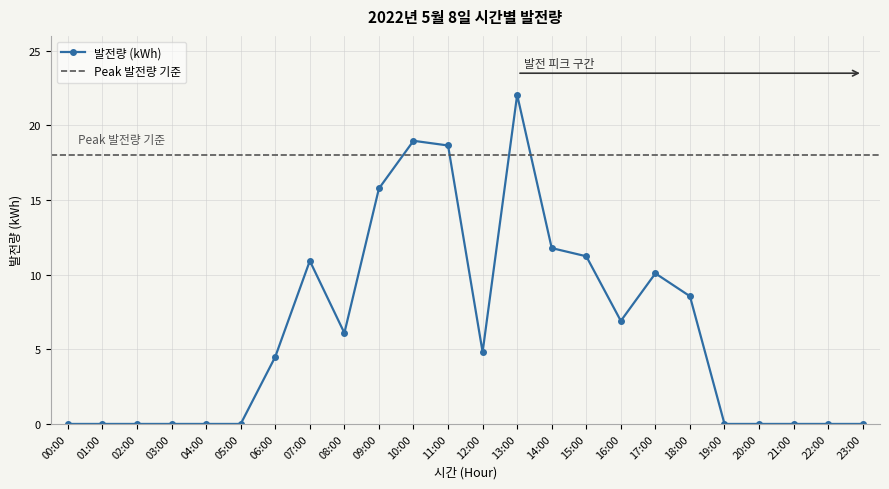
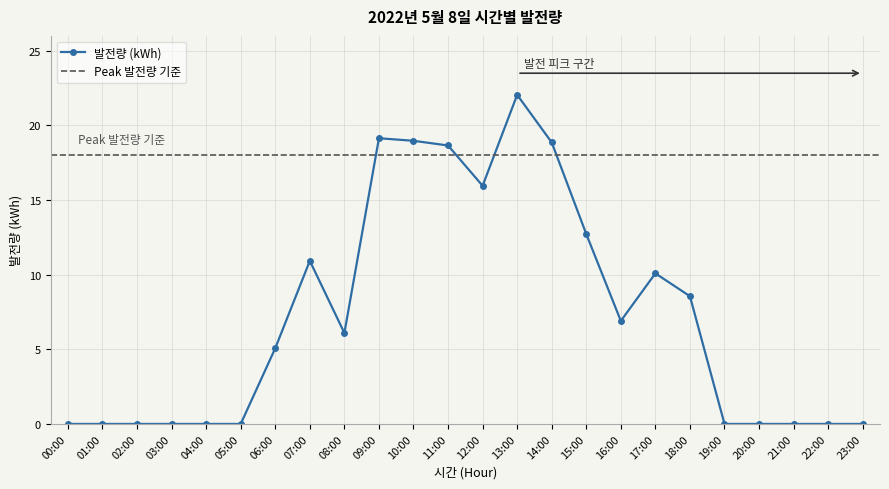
  {
    "00:00": 0.0,
    "01:00": 0.0,
    "02:00": 0.0,
    "03:00": 0.0,
    "04:00": 0.0,
    "05:00": 0.0,
-   "06:00": 4.5,
+   "06:00": 5.1,
    "07:00": 10.9,
    "08:00": 6.1,
-   "09:00": 15.8,
+   "09:00": 19.1,
    "10:00": 19.0,
    "11:00": 18.7,
-   "12:00": 4.8,
+   "12:00": 16.0,
    "13:00": 22.0,
-   "14:00": 11.8,
-   "15:00": 11.2,
+   "14:00": 18.9,
+   "15:00": 12.7,
    "16:00": 6.9,
    "17:00": 10.1,
    "18:00": 8.6,
    "19:00": 0.0,
    "20:00": 0.0,
    "21:00": 0.0,
    "22:00": 0.0,
    "23:00": 0.0
  }
